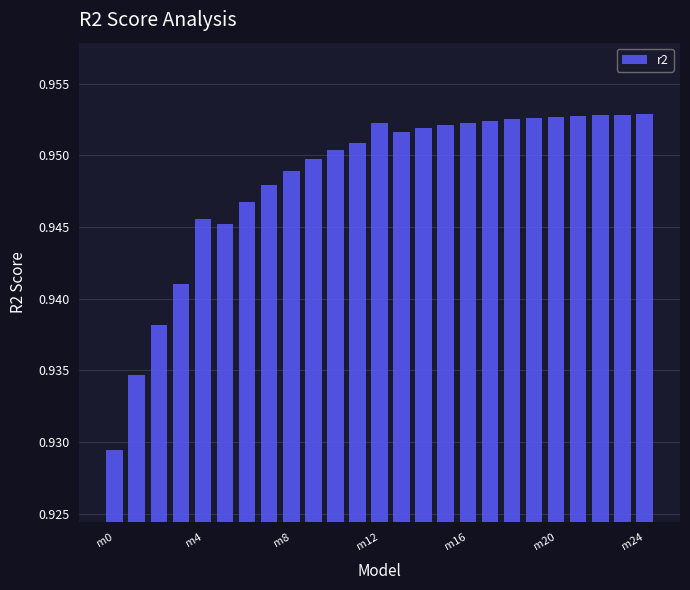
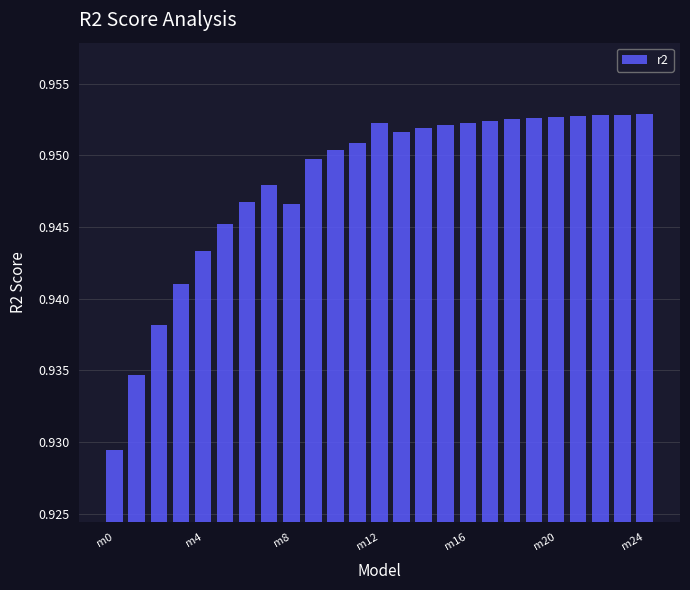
  {
    "m0": 0.9294,
-   "m4": 0.9456,
-   "m8": 0.9489,
+   "m4": 0.9434,
+   "m8": 0.9466,
    "m12": 0.9523,
    "m16": 0.9523,
    "m20": 0.9527,
    "m24": 0.9529
  }
